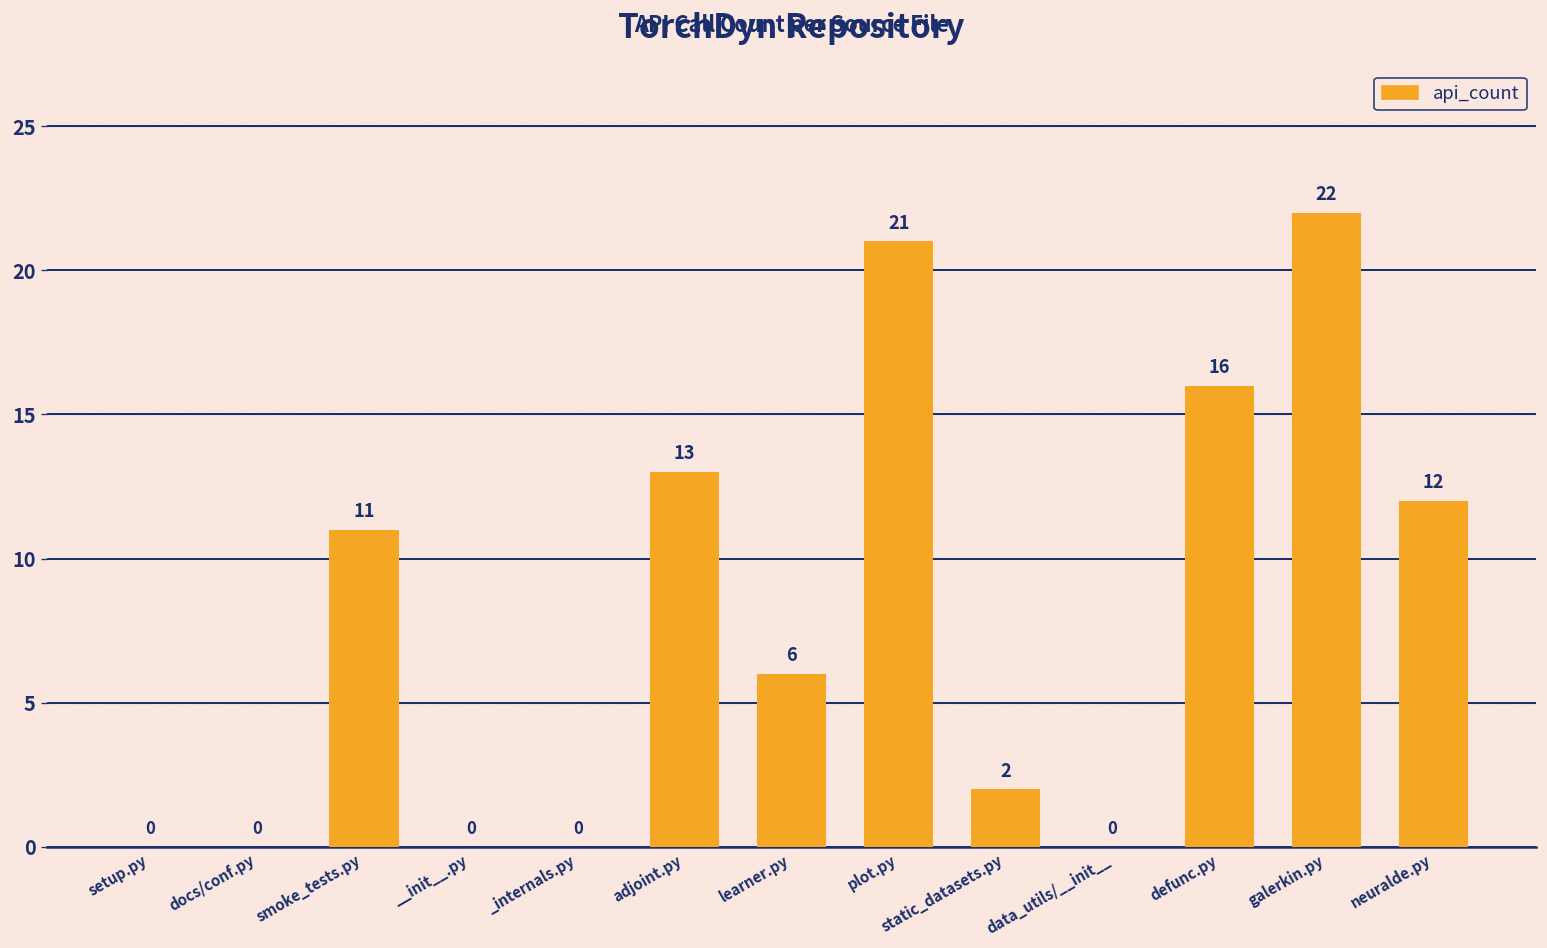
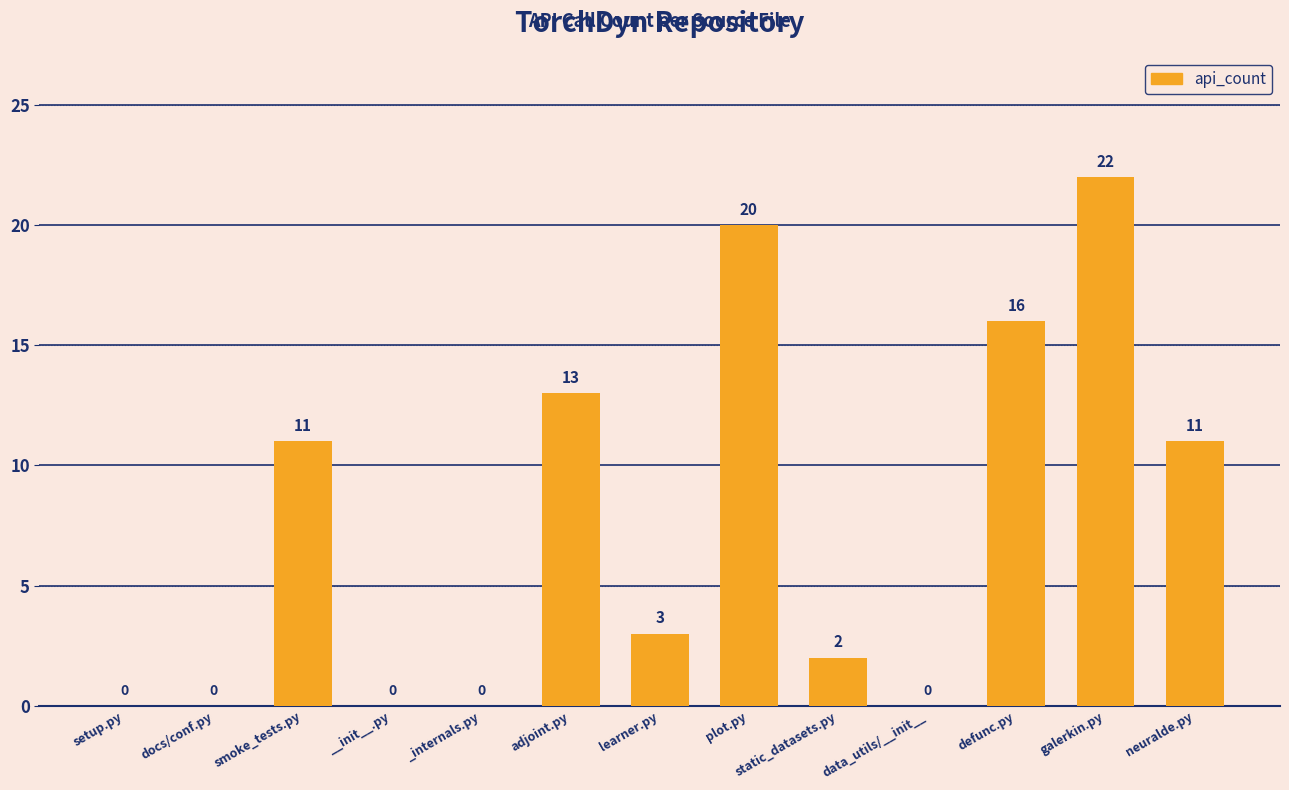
  {
    "setup.py": 0,
    "docs/conf.py": 0,
    "smoke_tests.py": 11,
    "__init__.py": 0,
    "_internals.py": 0,
    "adjoint.py": 13,
-   "learner.py": 6,
-   "plot.py": 21,
+   "learner.py": 3,
+   "plot.py": 20,
    "static_datasets.py": 2,
    "data_utils/__init__": 0,
    "defunc.py": 16,
    "galerkin.py": 22,
-   "neuralde.py": 12
+   "neuralde.py": 11
  }
